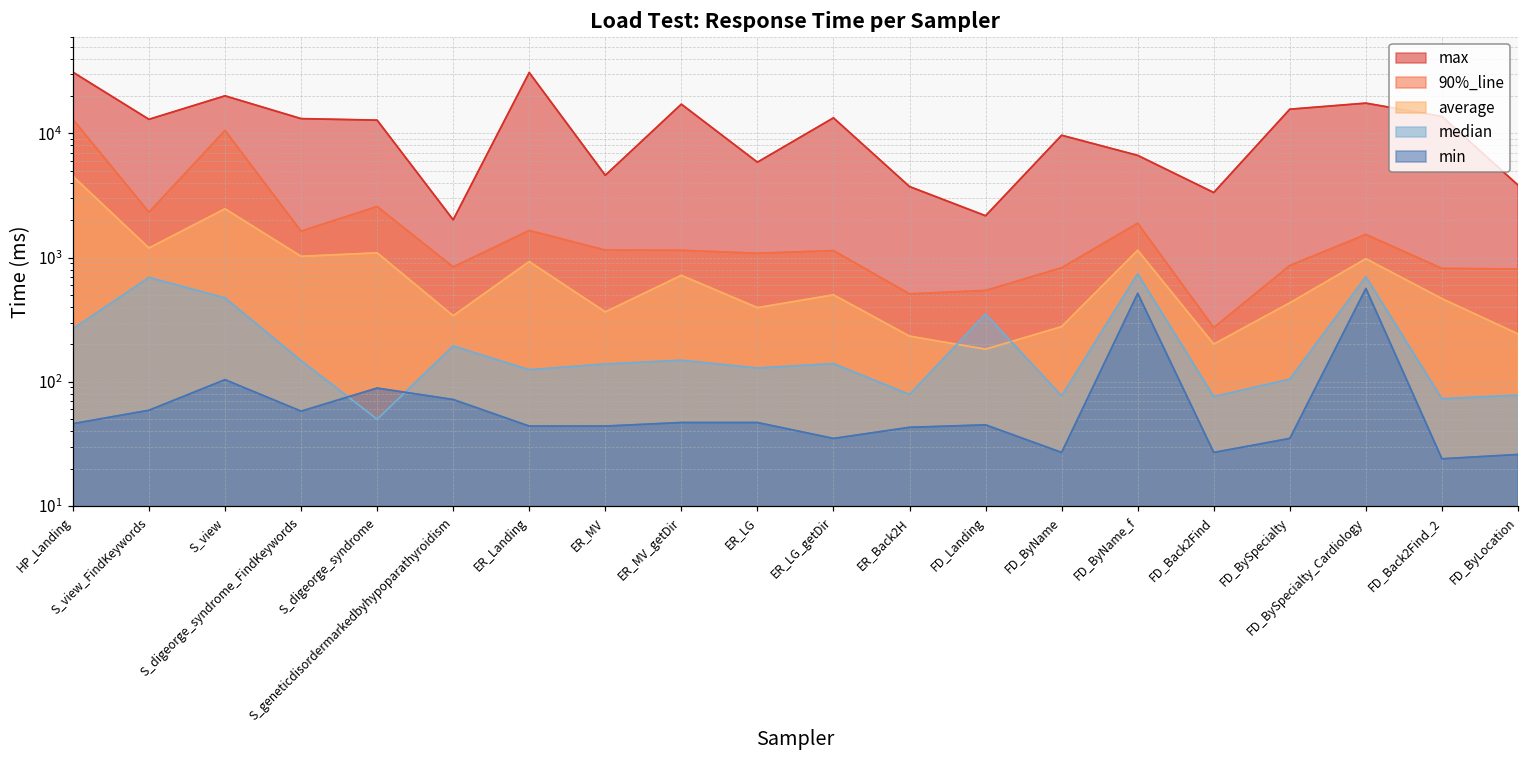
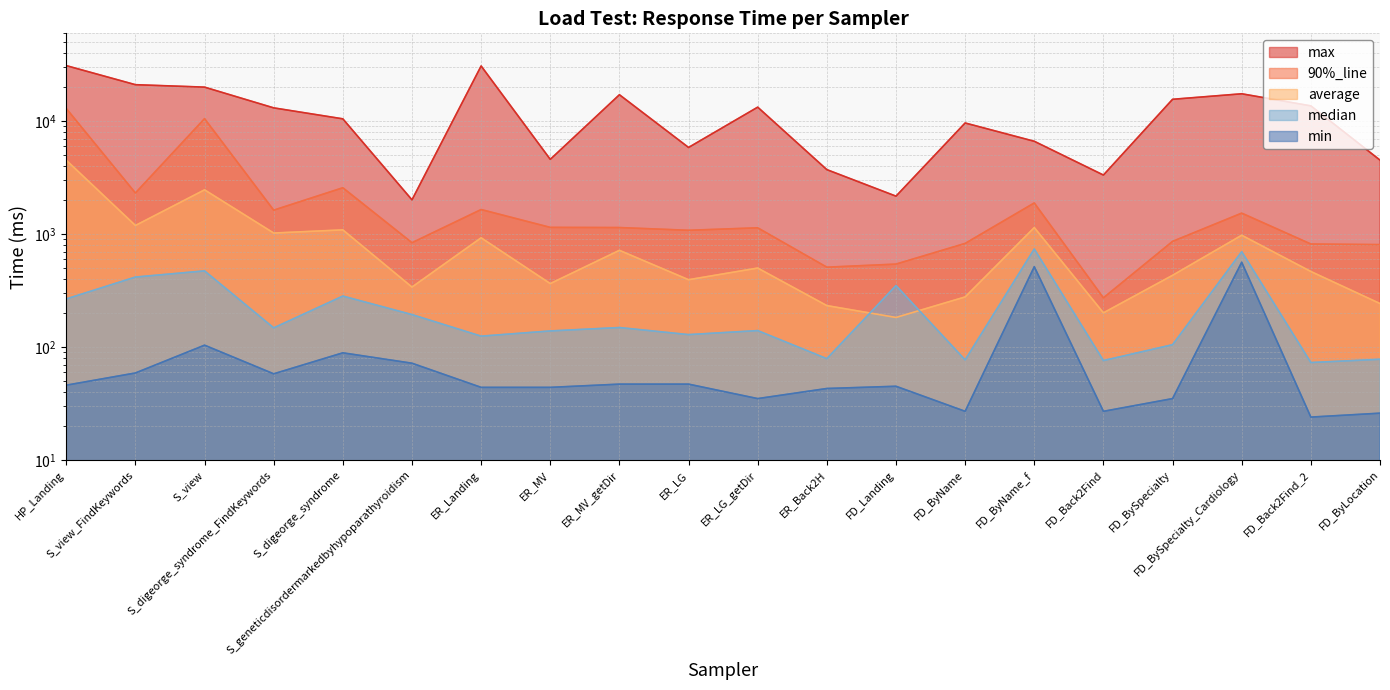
  {
    "max": {
      "HP_Landing": 31000,
-     "S_view_FindKeywords": 13000,
+     "S_view_FindKeywords": 21000,
      "S_view": 20000,
      "S_digeorge_syndrome_FindKeywords": 13000,
-     "S_digeorge_syndrome": 13000,
+     "S_digeorge_syndrome": 10000,
      "S_geneticdisordermarkedbyhypoparathyroidism": 2000,
      "ER_Landing": 31000,
      "ER_MV": 4600,
      "ER_MV_getDir": 17000,
      "ER_LG": 6000,
      "ER_LG_getDir": 13000,
      "ER_Back2H": 3700,
      "FD_Landing": 2200,
      "FD_ByName": 10000,
      "FD_ByName_f": 7000,
      "FD_Back2Find": 3300,
      "FD_BySpecialty": 16000,
      "FD_BySpecialty_Cardiology": 17000,
-     "FD_ByLocation": 3800
+     "FD_ByLocation": 4500
    },
    "median": {
      "HP_Landing": 270,
-     "S_view_FindKeywords": 700,
+     "S_view_FindKeywords": 420,
      "S_view": 470,
      "S_digeorge_syndrome_FindKeywords": 150,
-     "S_digeorge_syndrome": 50,
+     "S_digeorge_syndrome": 280,
      "S_geneticdisordermarkedbyhypoparathyroidism": 190,
      "ER_Landing": 130,
      "ER_MV": 140,
      "ER_MV_getDir": 150,
      "ER_LG": 130,
      "ER_LG_getDir": 140,
      "ER_Back2H": 80,
      "FD_Landing": 350,
      "FD_ByName": 80,
      "FD_ByName_f": 700,
      "FD_Back2Find": 80,
      "FD_BySpecialty": 110,
      "FD_BySpecialty_Cardiology": 700,
      "FD_Back2Find_2": 70,
      "FD_ByLocation": 80
    },
    "min": {
      "HP_Landing": 46,
      "S_view_FindKeywords": 60,
      "S_view": 100,
      "S_digeorge_syndrome_FindKeywords": 60,
      "S_digeorge_syndrome": 90,
      "S_geneticdisordermarkedbyhypoparathyroidism": 70,
      "ER_Landing": 44,
      "ER_MV": 44,
      "ER_MV_getDir": 47,
      "ER_LG": 47,
      "ER_LG_getDir": 35,
      "ER_Back2H": 43,
      "FD_Landing": 45,
      "FD_ByName": 27,
      "FD_ByName_f": 500,
      "FD_Back2Find": 27,
      "FD_BySpecialty": 35,
      "FD_BySpecialty_Cardiology": 600,
      "FD_Back2Find_2": 24,
      "FD_ByLocation": 26
    }
  }
